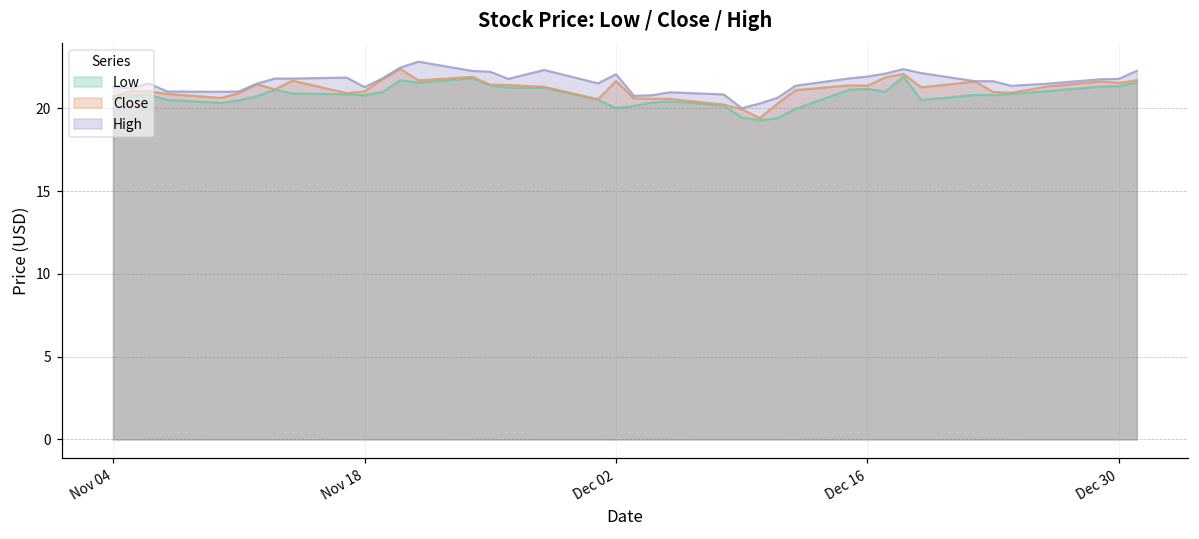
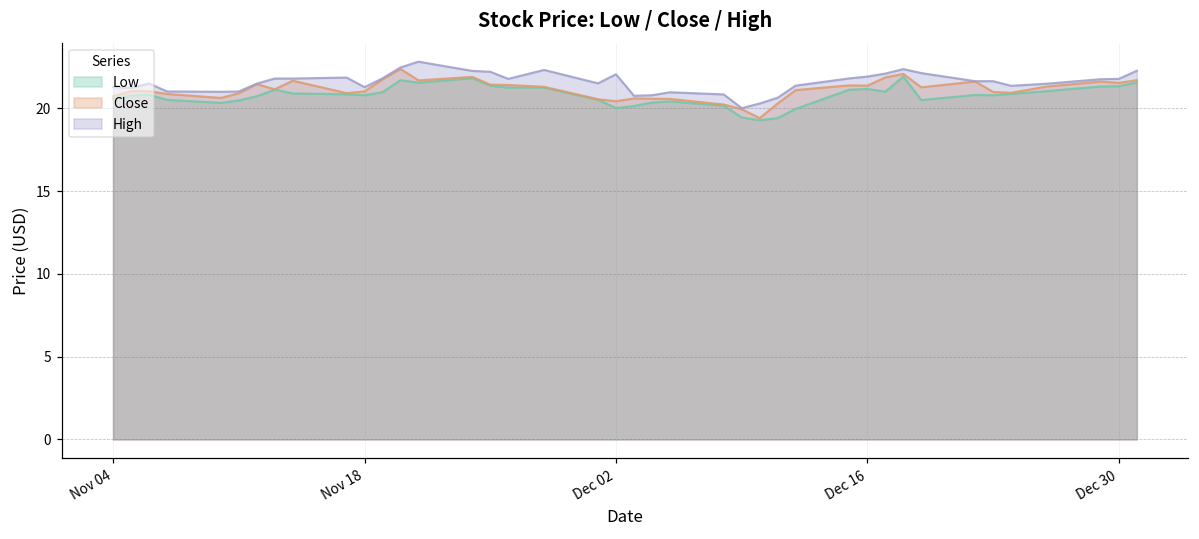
  {
    "Close": {
      "Nov 18": 21.0,
-     "Dec 02": 21.7,
+     "Dec 02": 20.4,
      "Dec 16": 21.4,
      "Dec 30": 21.5
    }
  }
